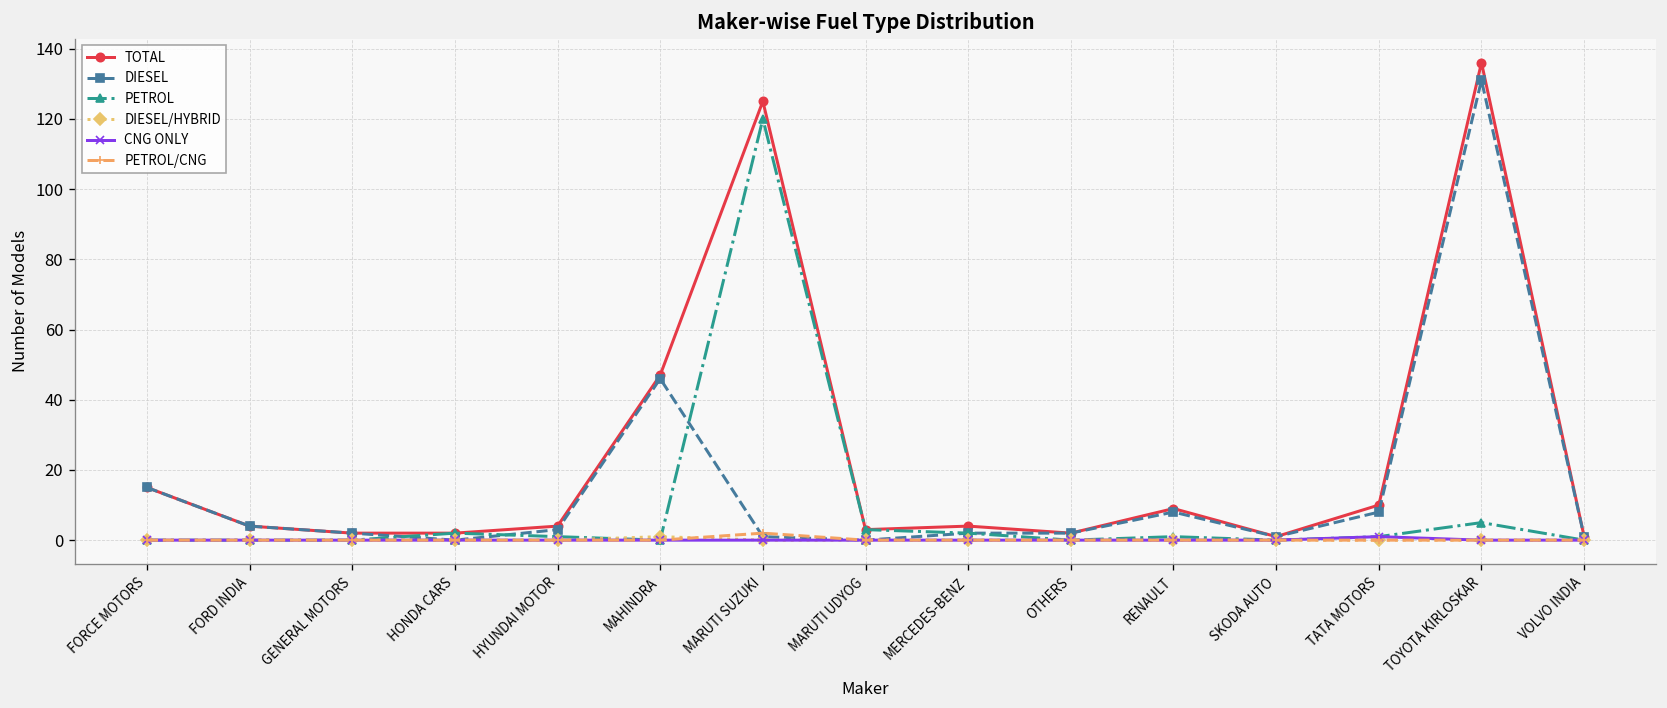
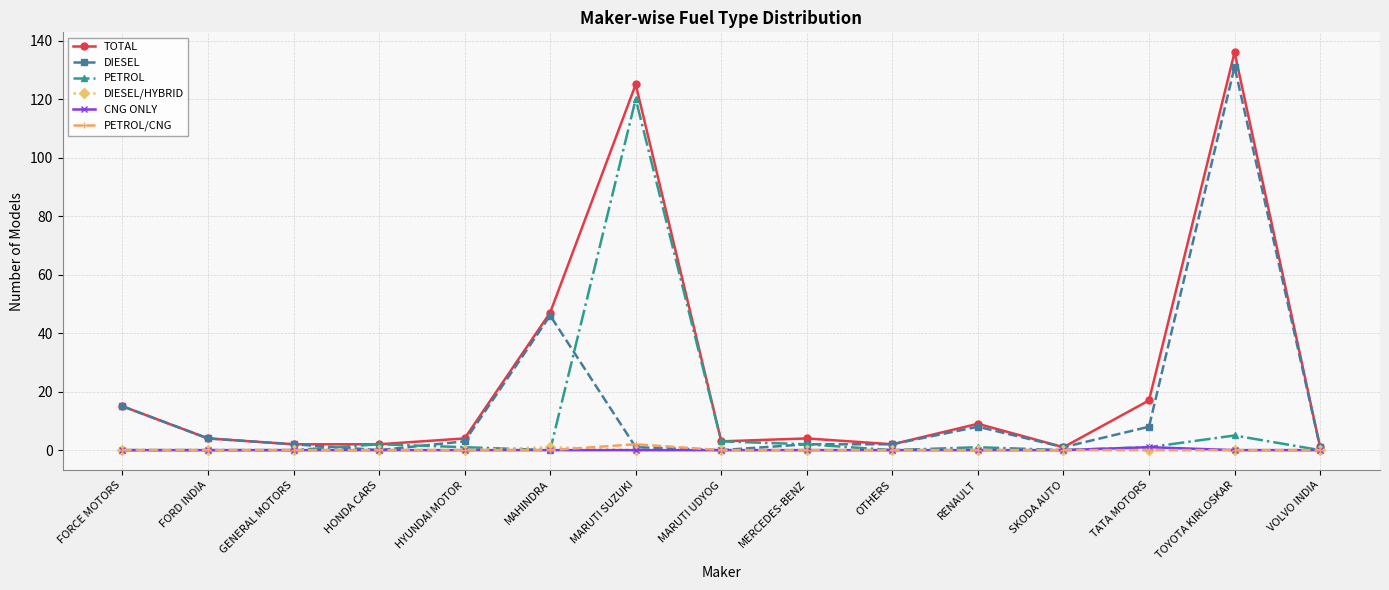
  {
    "TOTAL": {
      "HYUNDAI MOTOR": 4,
      "MAHINDRA": 47,
      "MARUTI SUZUKI": 125,
      "MERCEDES-BENZ": 4,
      "RENAULT": 9,
-     "TATA MOTORS": 10,
+     "TATA MOTORS": 17,
      "TOYOTA KIRLOSKAR": 136
    }
  }
